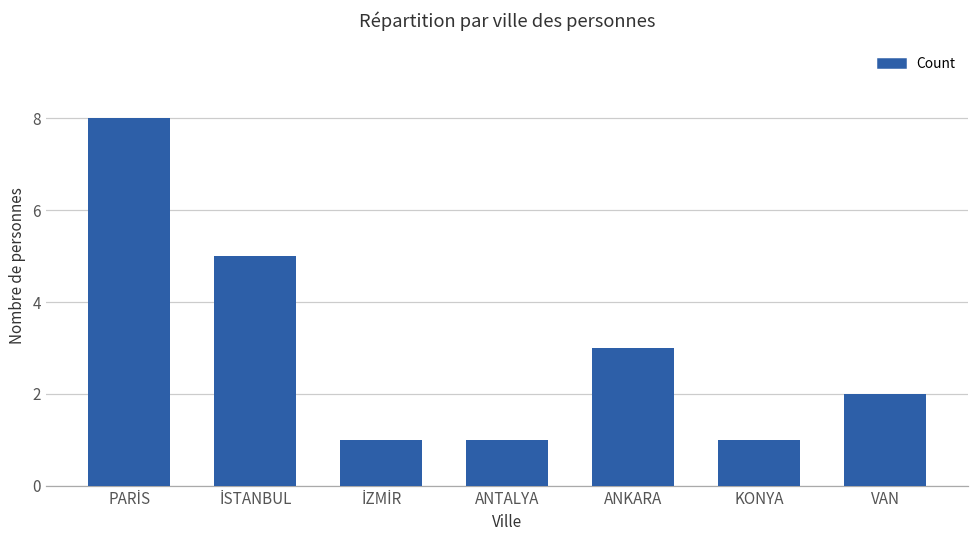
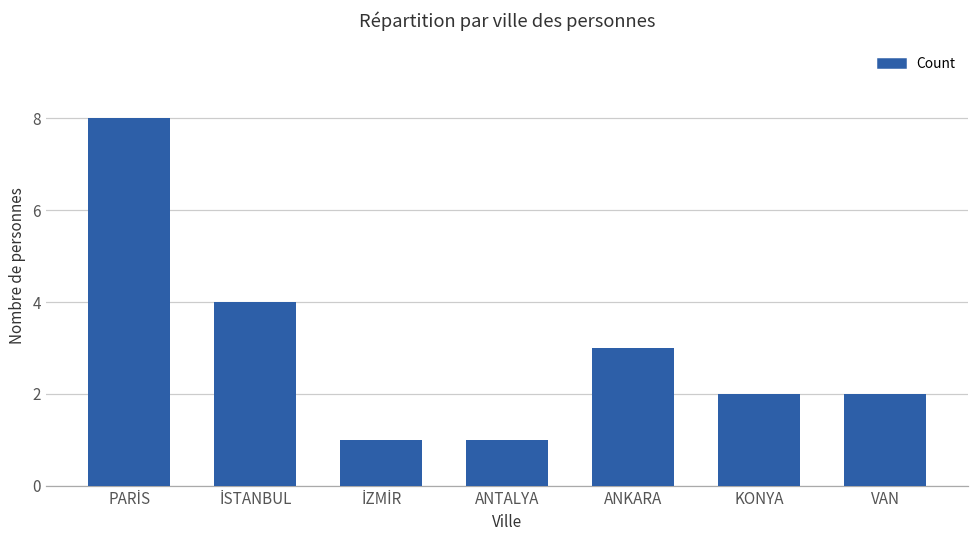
  {
    "PARİS": 8,
-   "İSTANBUL": 5,
+   "İSTANBUL": 4,
    "İZMİR": 1,
    "ANTALYA": 1,
    "ANKARA": 3,
-   "KONYA": 1,
+   "KONYA": 2,
    "VAN": 2
  }
